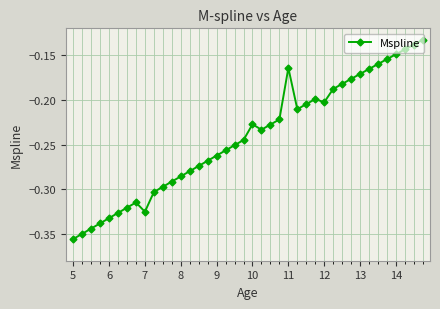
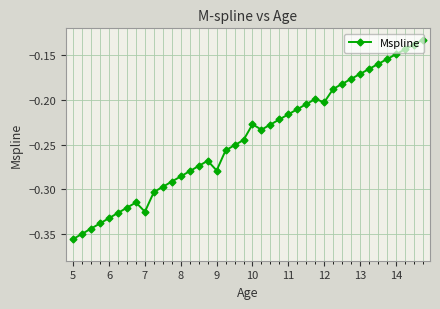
  {
    "5": -0.36,
    "6": -0.33,
    "7": -0.33,
    "8": -0.29,
-   "9": -0.26,
+   "9": -0.28,
    "10": -0.23,
-   "11": -0.16,
+   "11": -0.22,
    "12": -0.20,
    "13": -0.17,
    "14": -0.15
  }
